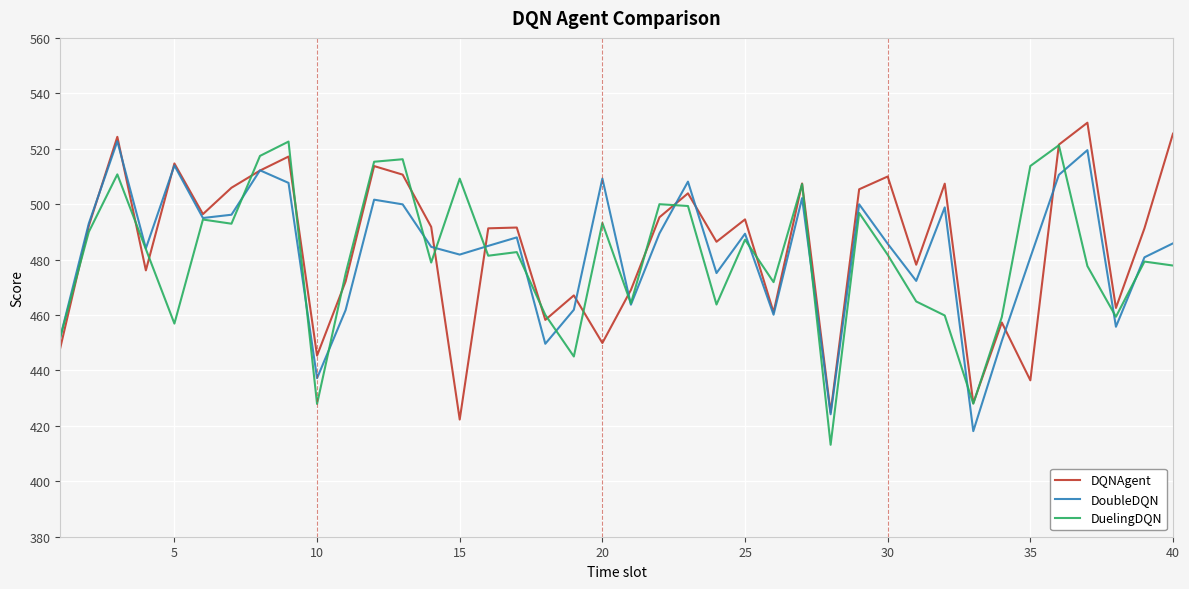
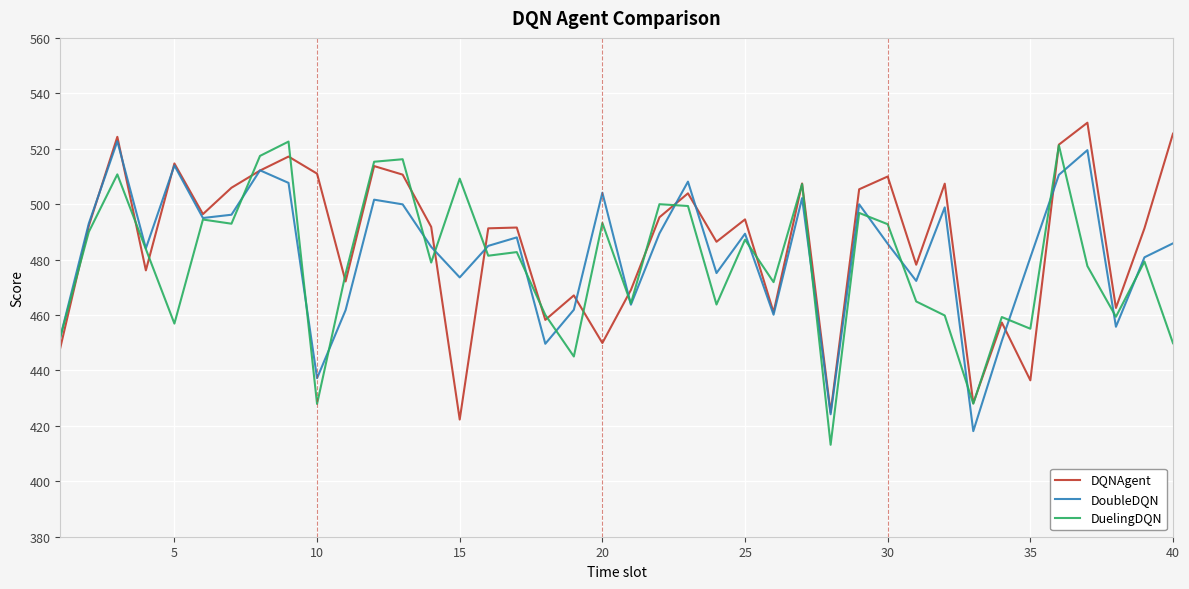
  {
    "DQNAgent": {
-     "10": 445,
+     "10": 511,
      "15": 422,
      "20": 450,
      "25": 495,
      "30": 510,
      "35": 436,
      "40": 525
    },
    "DoubleDQN": {
      "10": 437,
-     "15": 482,
-     "20": 509,
+     "15": 474,
+     "20": 504,
      "25": 489,
      "30": 486,
      "35": 481,
      "40": 486
    },
    "DuelingDQN": {
      "5": 457,
      "10": 428,
      "15": 509,
      "20": 493,
      "25": 487,
-     "30": 482,
-     "35": 514,
-     "40": 478
+     "30": 493,
+     "35": 455,
+     "40": 450
    }
  }
